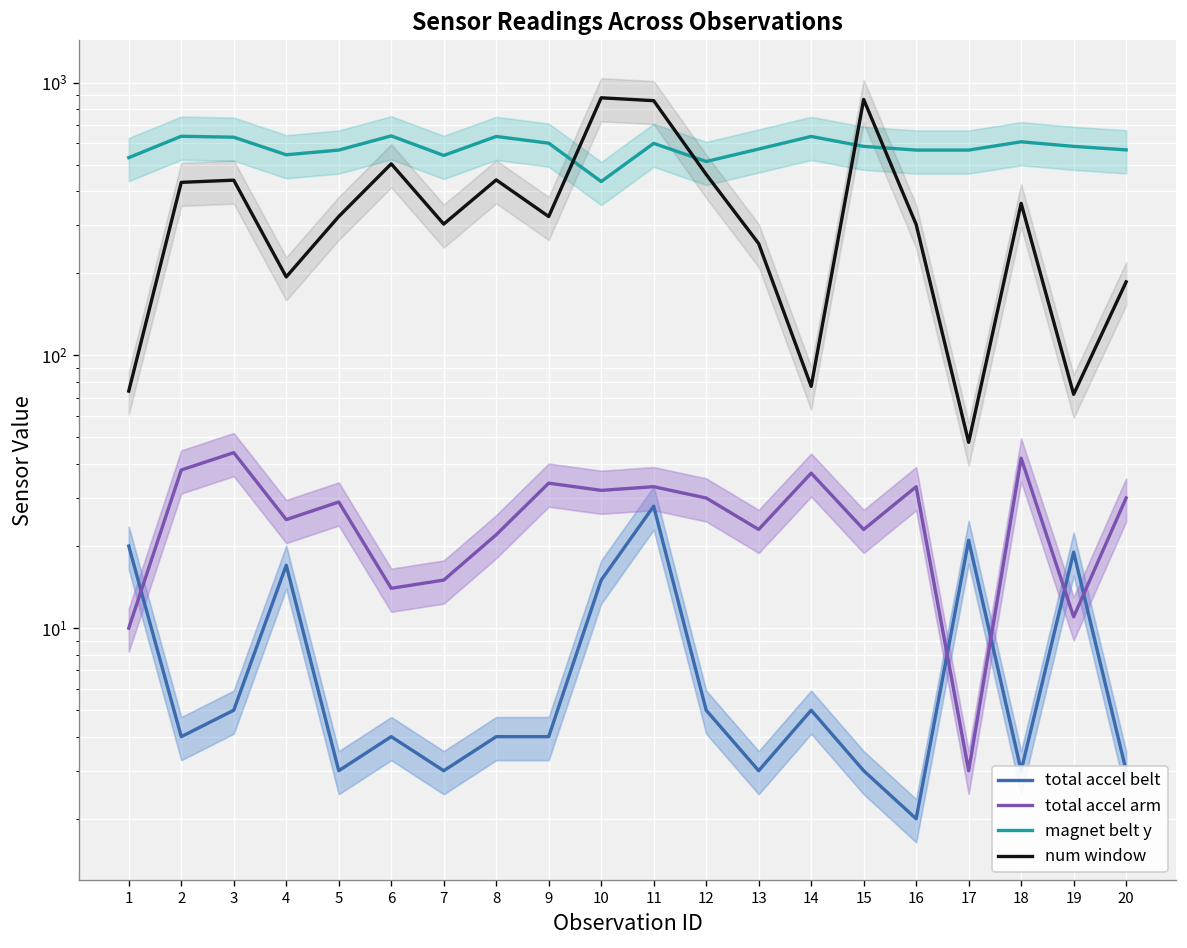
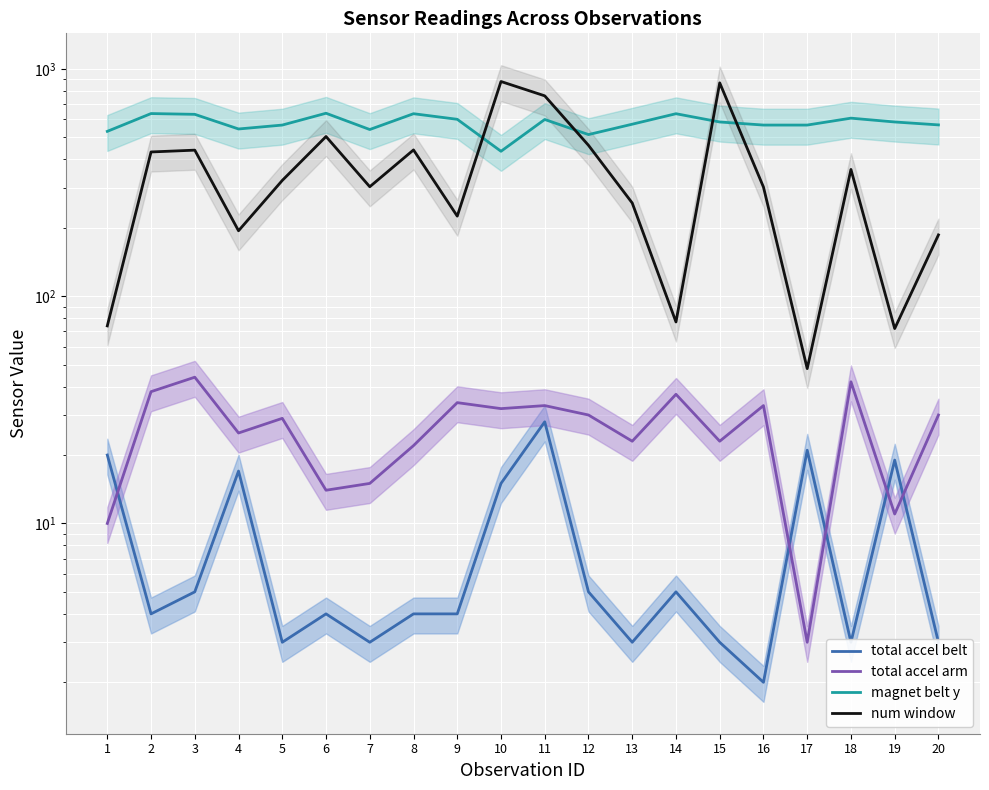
  {
    "total accel belt": {
      "1": 20,
      "2": 4,
      "3": 5,
      "4": 17,
      "5": 3,
      "6": 4,
      "7": 3,
      "8": 4,
      "9": 4,
      "10": 15,
      "11": 28,
      "12": 5,
      "13": 3,
      "14": 5,
      "15": 3,
      "16": 2,
      "17": 21,
      "19": 19
    },
    "magnet belt y": {
      "1": 530,
      "2": 640,
      "3": 630,
      "4": 540,
      "5": 570,
      "6": 640,
      "7": 540,
      "8": 640,
      "9": 600,
      "10": 430,
      "11": 600,
      "12": 510,
      "13": 570,
      "14": 640,
      "15": 580,
      "16": 570,
      "17": 570,
      "18": 610,
      "19": 580,
      "20": 570
    },
    "num window": {
      "1": 74,
      "2": 430,
      "3": 440,
      "4": 190,
      "5": 320,
      "6": 500,
      "7": 300,
      "8": 440,
-     "9": 320,
+     "9": 230,
      "10": 880,
-     "11": 860,
+     "11": 760,
      "12": 460,
      "13": 260,
      "14": 77,
      "15": 870,
      "16": 300,
      "17": 48,
      "18": 360,
      "19": 72,
      "20": 190
    }
  }
